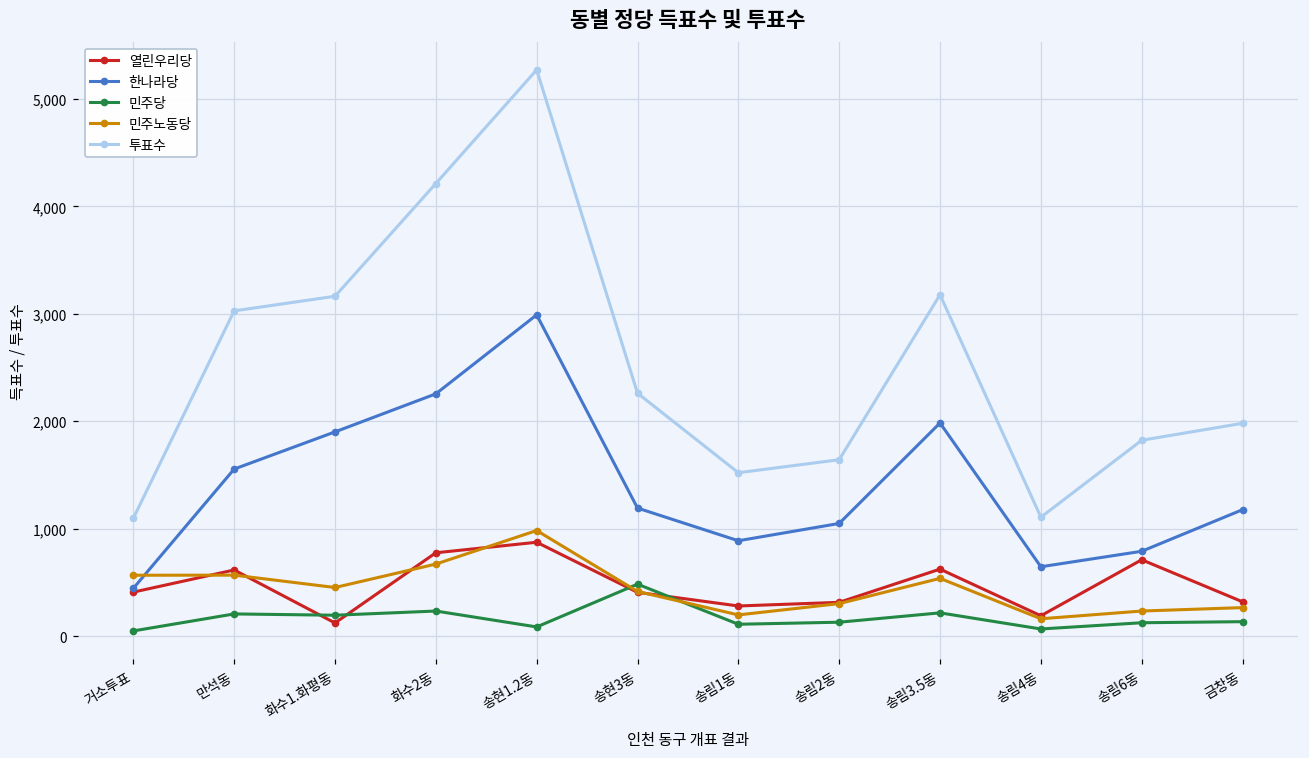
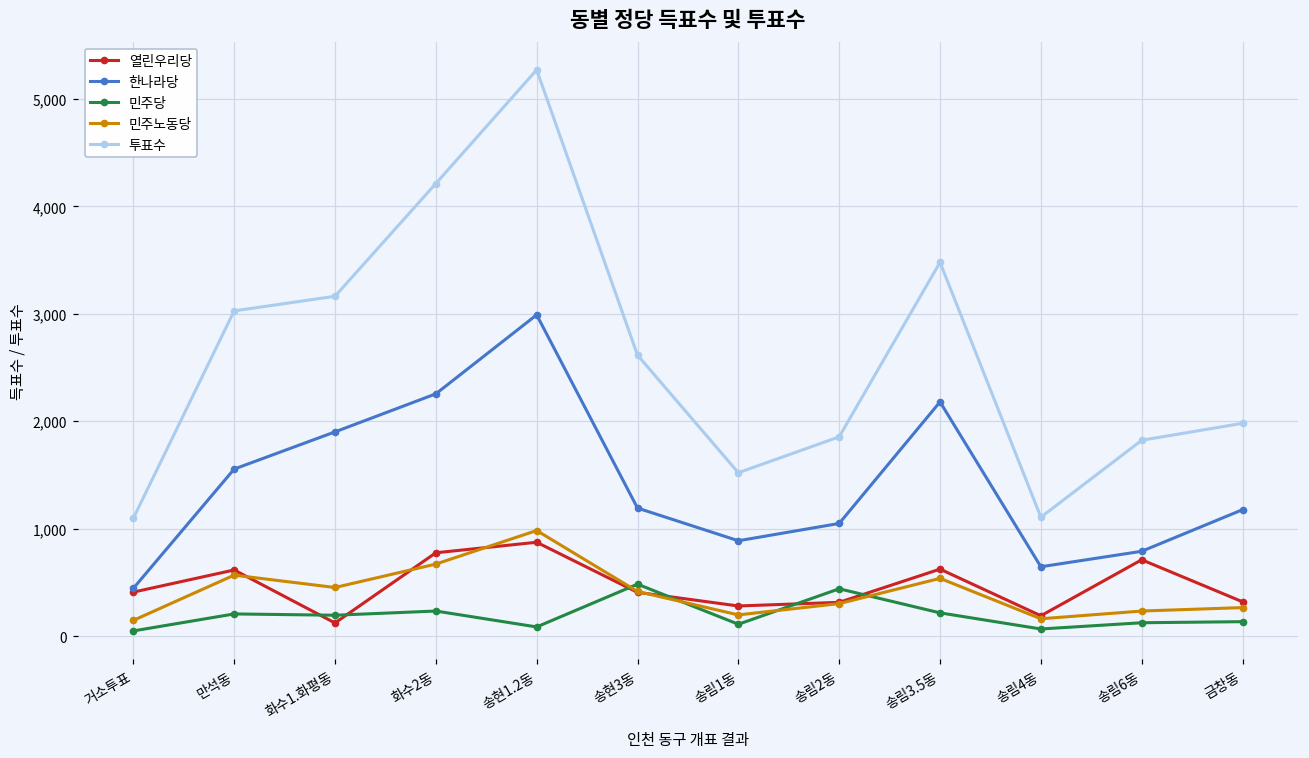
  {
    "열린우리당": {
      "거소투표": "400",
      "만석동": "600",
      "화수1.화평동": "100",
      "화수2동": "800",
      "송현1.2동": "900",
      "송림1동": "300",
      "송림3.5동": "600",
      "송림4동": "200",
      "송림6동": "700",
      "금창동": "300"
    },
    "한나라당": {
      "거소투표": "400",
      "만석동": "1,600",
      "화수1.화평동": "1,900",
      "화수2동": "2,300",
      "송현1.2동": "3,000",
      "송현3동": "1,200",
      "송림1동": "900",
      "송림2동": "1,000",
-     "송림3.5동": "2,000",
+     "송림3.5동": "2,200",
      "송림4동": "600",
      "송림6동": "800",
      "금창동": "1,200"
    },
    "민주당": {
      "거소투표": "0",
      "만석동": "200",
      "화수1.화평동": "200",
      "화수2동": "200",
      "송현1.2동": "100",
      "송현3동": "500",
      "송림1동": "100",
-     "송림2동": "100",
+     "송림2동": "400",
      "송림3.5동": "200",
      "송림4동": "100",
      "송림6동": "100",
      "금창동": "100"
    },
    "민주노동당": {
-     "거소투표": "600",
+     "거소투표": "100",
      "만석동": "600",
      "화수1.화평동": "500",
      "화수2동": "700",
      "송현1.2동": "1,000",
      "송림1동": "200",
      "송림3.5동": "500",
      "송림4동": "200",
      "송림6동": "200",
      "금창동": "300"
    },
    "투표수": {
      "거소투표": "1,100",
      "만석동": "3,000",
      "화수1.화평동": "3,200",
      "화수2동": "4,200",
      "송현1.2동": "5,300",
-     "송현3동": "2,300",
+     "송현3동": "2,600",
      "송림1동": "1,500",
-     "송림2동": "1,600",
-     "송림3.5동": "3,200",
+     "송림2동": "1,900",
+     "송림3.5동": "3,500",
      "송림4동": "1,100",
      "송림6동": "1,800",
      "금창동": "2,000"
    }
  }
